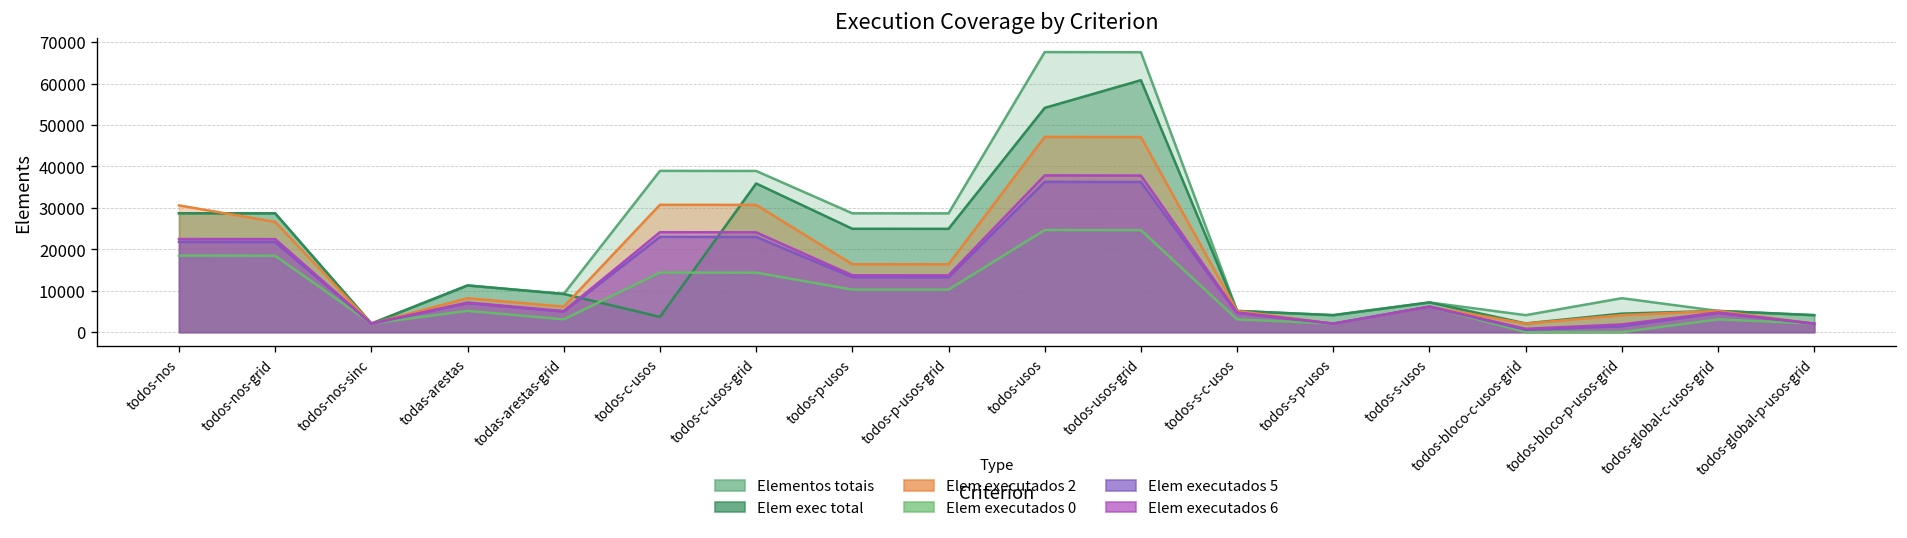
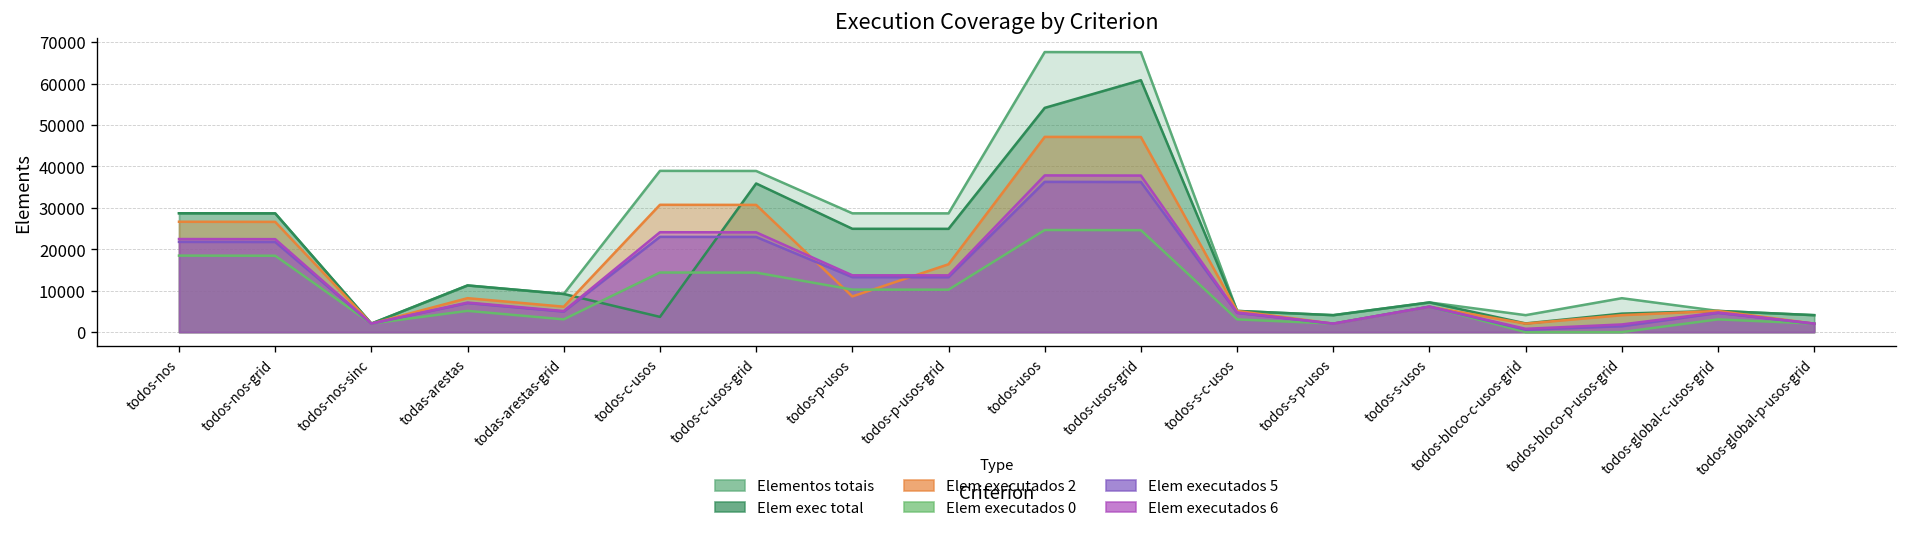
  {
    "Elem exec total": {
      "todos-c-usos": 4000,
      "todos-c-usos-grid": 36000,
      "todos-p-usos": 25000,
      "todos-p-usos-grid": 25000,
      "todos-usos": 54000,
      "todos-usos-grid": 61000
    },
    "Elem executados 2": {
-     "todos-nos": 31000,
+     "todos-nos": 27000,
      "todos-nos-grid": 27000,
      "todas-arestas": 8000,
      "todas-arestas-grid": 6000,
      "todos-c-usos": 31000,
      "todos-c-usos-grid": 31000,
-     "todos-p-usos": 16000,
+     "todos-p-usos": 9000,
      "todos-p-usos-grid": 16000,
      "todos-usos": 47000,
      "todos-usos-grid": 47000
    }
  }
